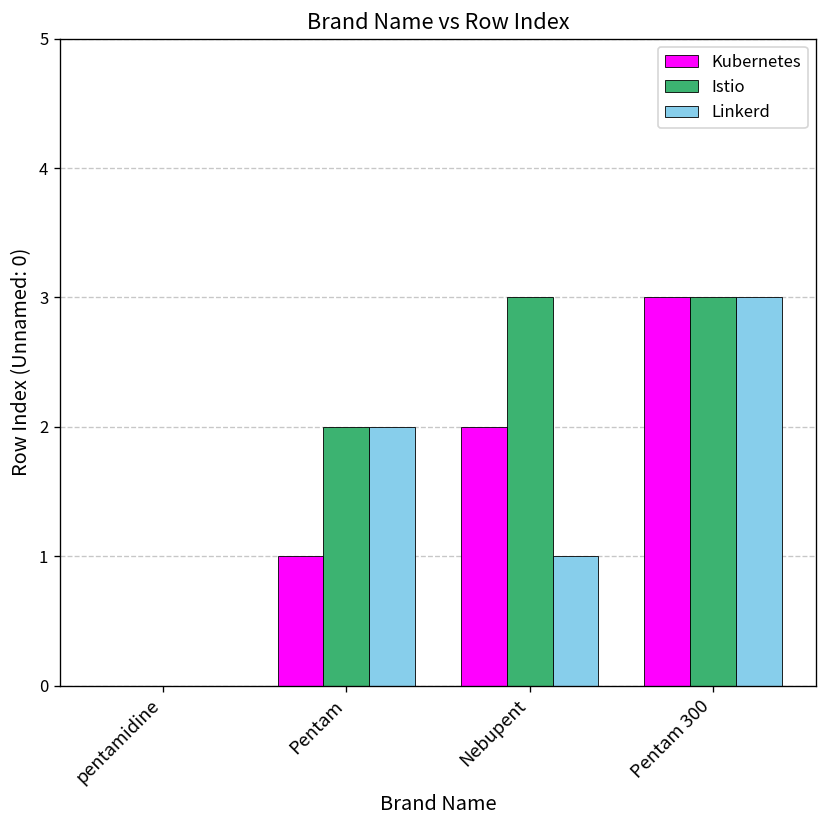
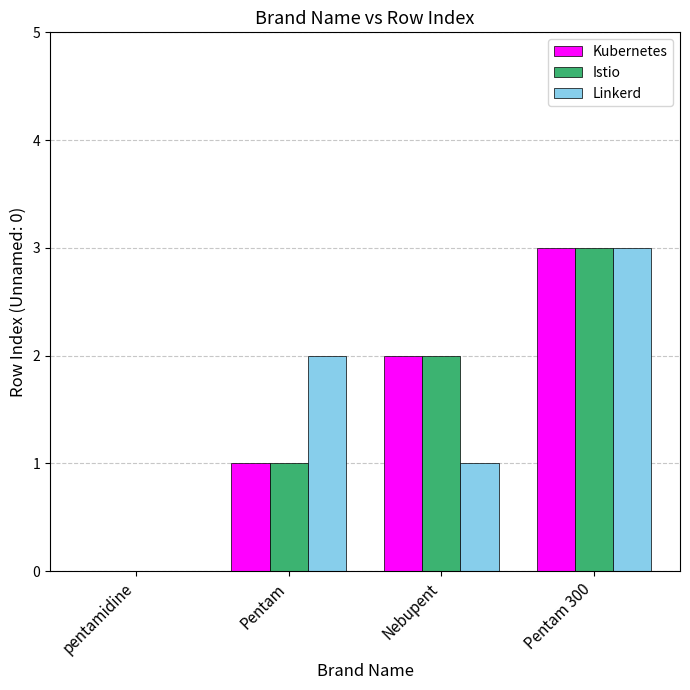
  {
    "Kubernetes": {
      "pentamidine": 0,
      "Pentam": 1,
      "Nebupent": 2,
      "Pentam 300": 3
    },
    "Istio": {
      "pentamidine": 0,
-     "Pentam": 2,
-     "Nebupent": 3,
+     "Pentam": 1,
+     "Nebupent": 2,
      "Pentam 300": 3
    },
    "Linkerd": {
      "pentamidine": 0,
      "Pentam": 2,
      "Nebupent": 1,
      "Pentam 300": 3
    }
  }
